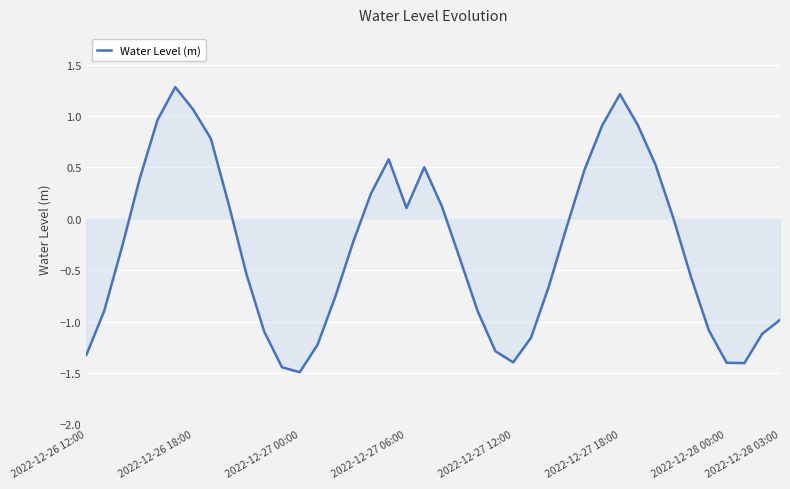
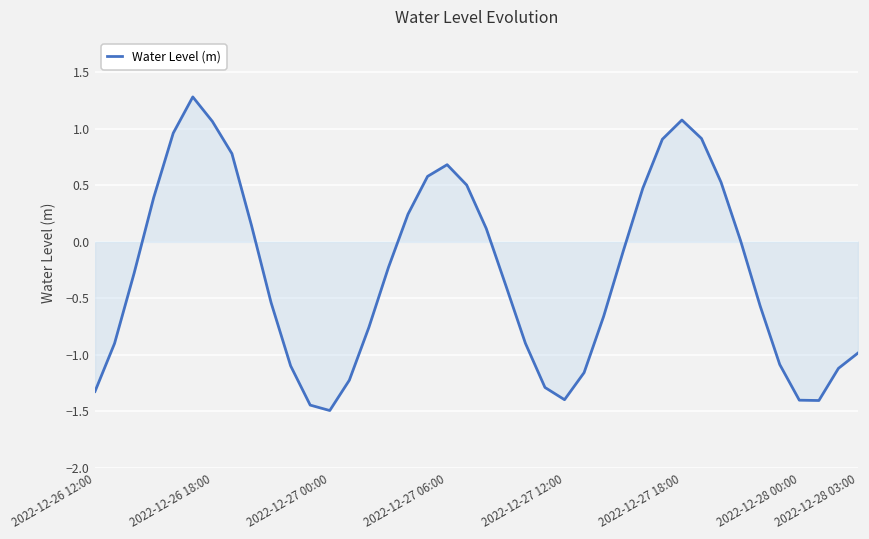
  {
    "Water Level (m)": {
      "2022-12-26 12:00": -1.32,
      "2022-12-27 00:00": -1.49,
-     "2022-12-27 06:00": 0.11,
+     "2022-12-27 06:00": 0.68,
      "2022-12-27 12:00": -1.40,
-     "2022-12-27 18:00": 1.21,
+     "2022-12-27 18:00": 1.08,
      "2022-12-28 00:00": -1.40,
      "2022-12-28 03:00": -0.98
    }
  }
